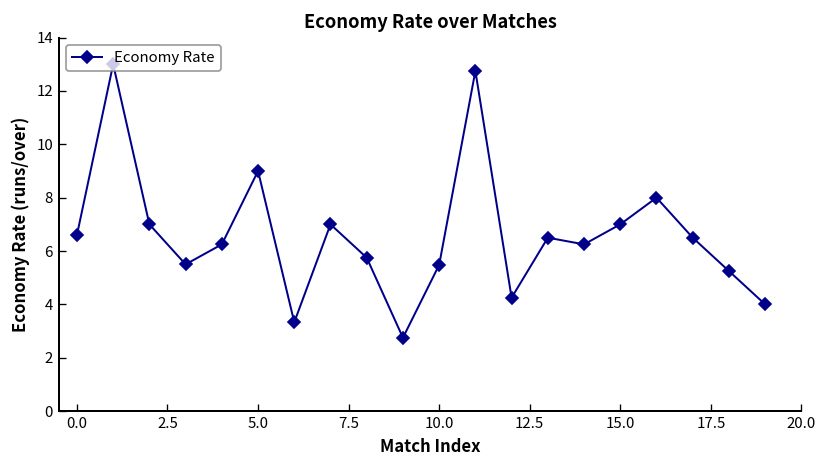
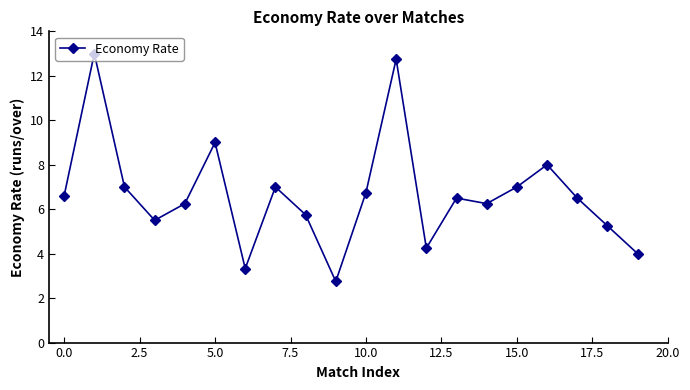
  {
    "0.0": 6.6,
    "5.0": 9.0,
-   "10.0": 5.5,
+   "10.0": 6.8,
    "15.0": 7.0
  }
